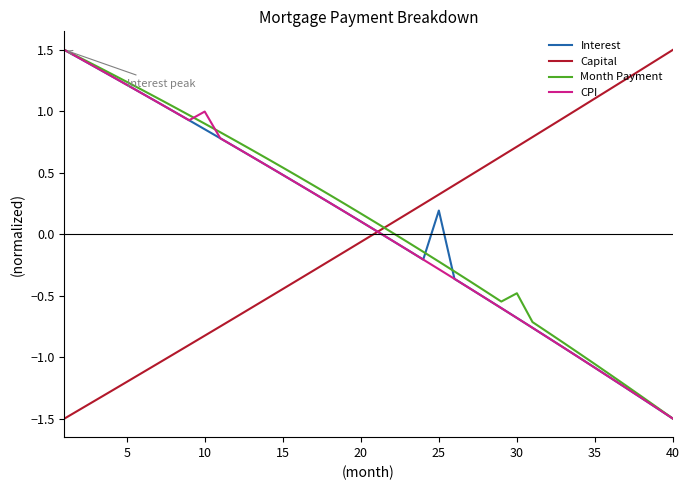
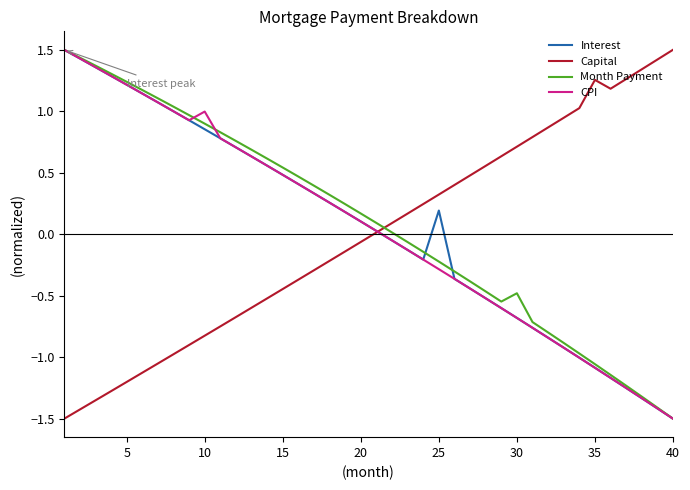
  {
    "Interest": {
      "10": 0.85,
      "25": 0.19
    },
    "Capital": {
      "5": -1.20,
      "10": -0.82,
      "15": -0.45,
      "20": -0.06,
      "25": 0.32,
      "30": 0.71,
-     "35": 1.10,
+     "35": 1.26,
      "40": 1.50
    },
    "Month Payment": {
      "5": 1.24,
      "10": 0.90,
      "15": 0.54,
      "20": 0.17,
      "25": -0.22,
      "30": -0.48,
      "35": -1.06
    },
    "CPI": {
      "10": 1.00,
      "25": -0.28
    }
  }
